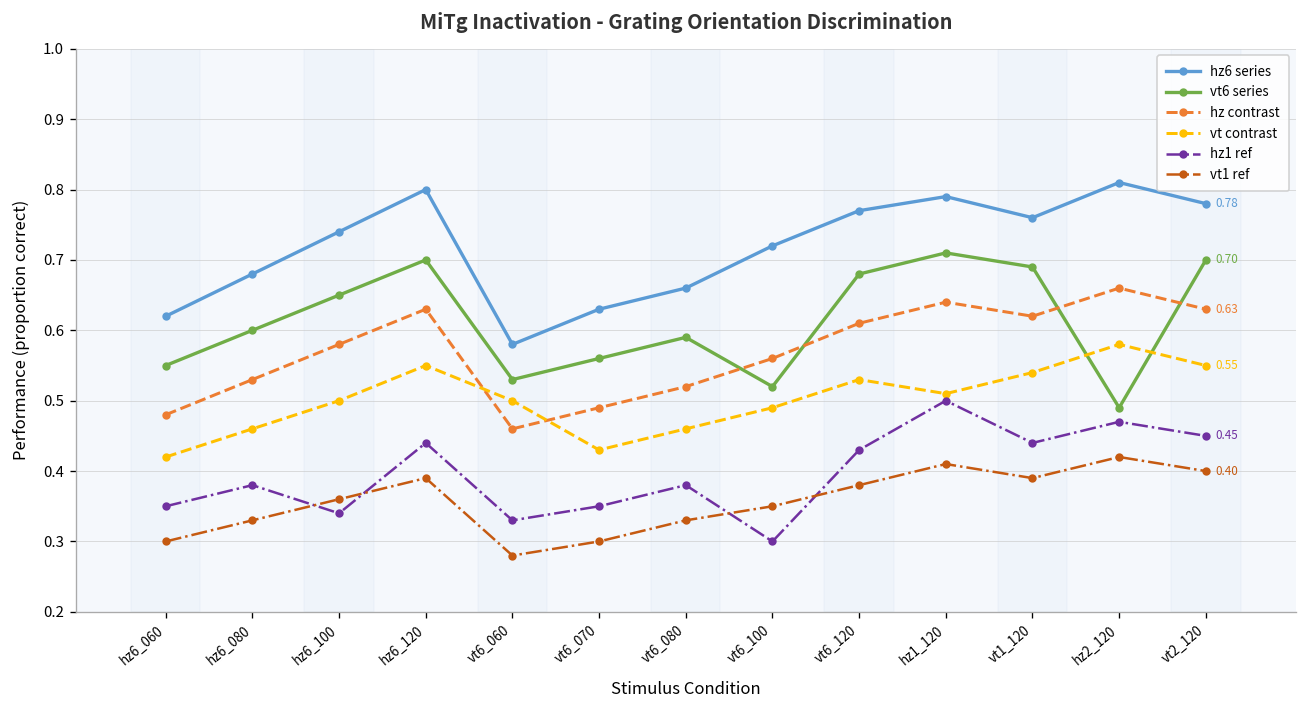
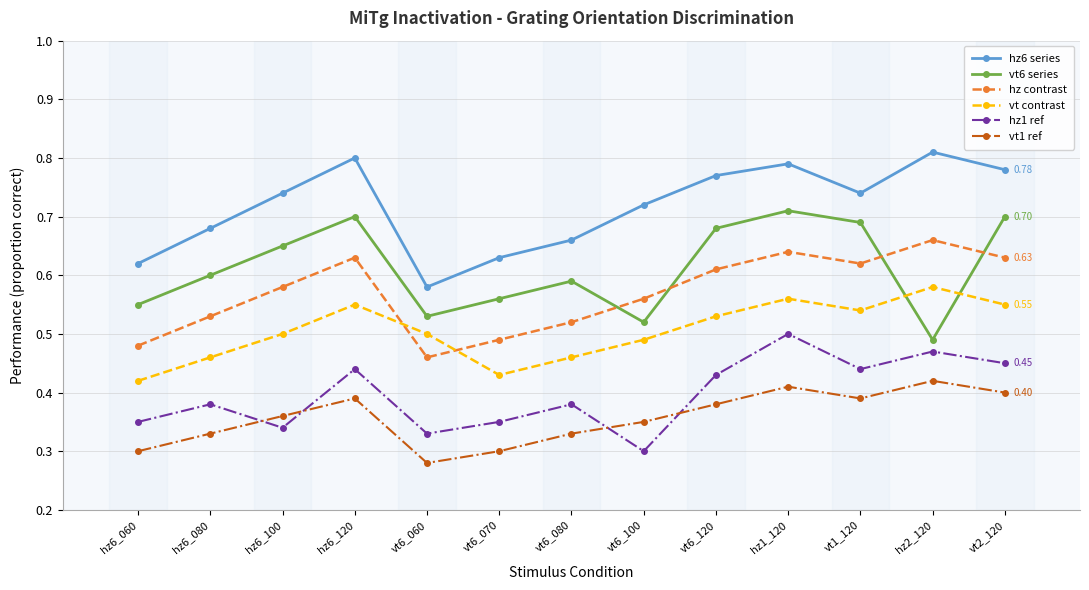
  {
    "hz6 series": {
      "hz6_060": 0.62,
      "hz6_080": 0.68,
      "hz6_100": 0.74,
      "hz6_120": 0.80,
      "vt6_060": 0.58,
      "vt6_070": 0.63,
      "vt6_080": 0.66,
      "vt6_100": 0.72,
      "vt6_120": 0.77,
      "hz1_120": 0.79,
-     "vt1_120": 0.76,
+     "vt1_120": 0.74,
      "hz2_120": 0.81
    },
    "vt6 series": {
      "vt2_120": 0.70
    },
    "hz contrast": {
      "vt2_120": 0.63
    },
    "vt contrast": {
      "hz6_060": 0.42,
      "hz6_080": 0.46,
      "hz6_100": 0.50,
      "hz6_120": 0.55,
      "vt6_060": 0.50,
      "vt6_070": 0.43,
      "vt6_080": 0.46,
      "vt6_100": 0.49,
      "vt6_120": 0.53,
-     "hz1_120": 0.51,
+     "hz1_120": 0.56,
      "vt1_120": 0.54,
      "hz2_120": 0.58
    },
    "hz1 ref": {
      "vt2_120": 0.45
    },
    "vt1 ref": {
      "vt2_120": 0.40
    }
  }
